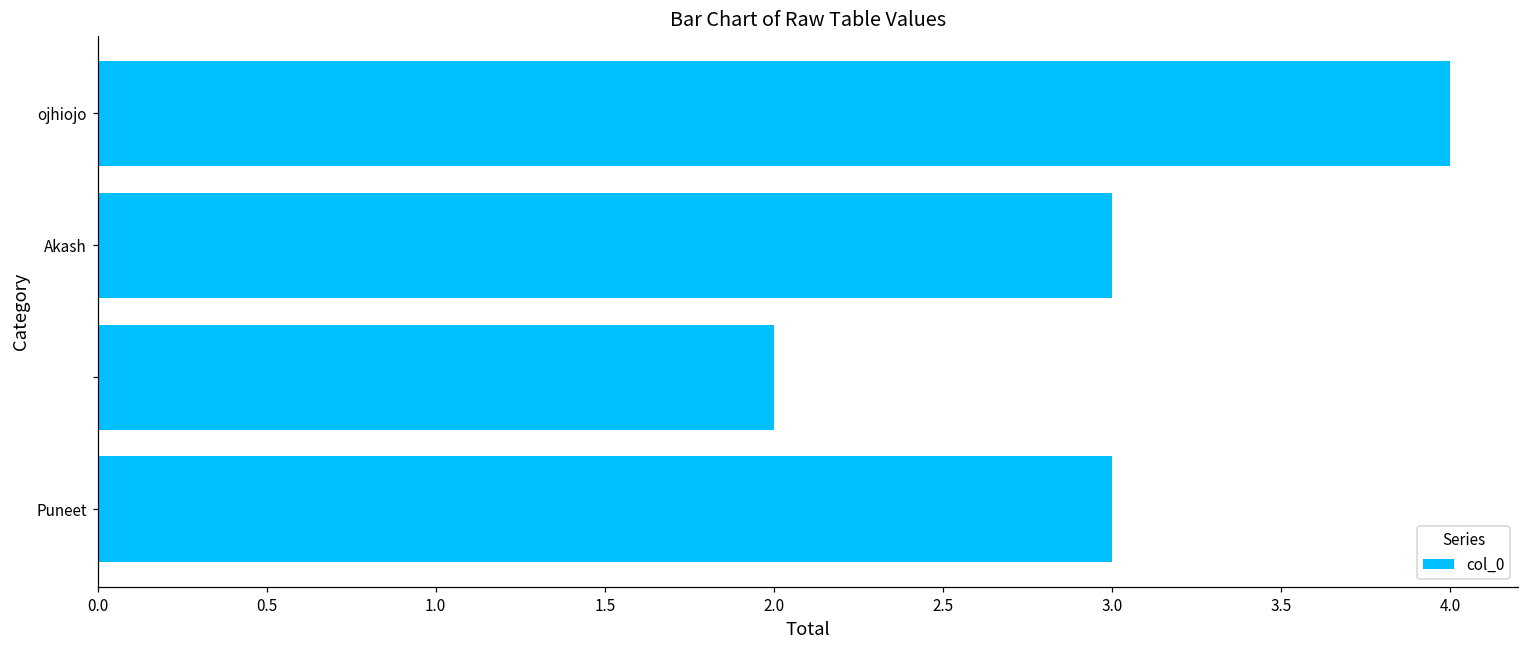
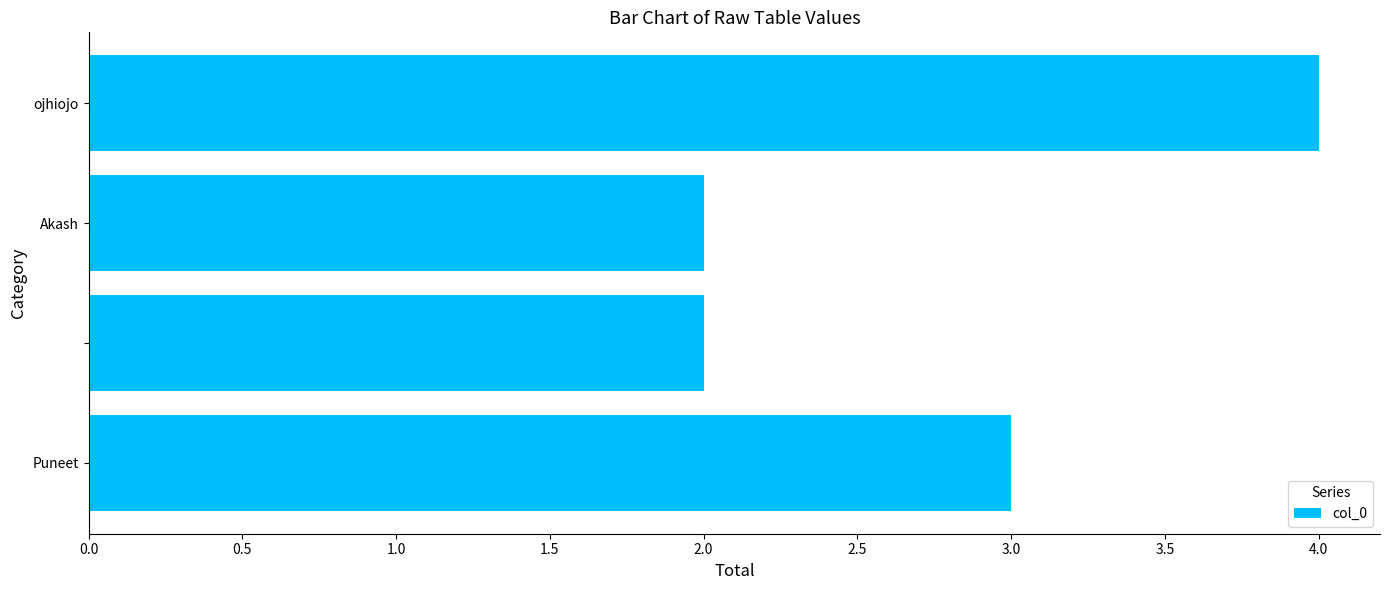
  {
    "ojhiojo": 4,
-   "Akash": 3,
+   "Akash": 2,
    "Puneet": 3
  }
